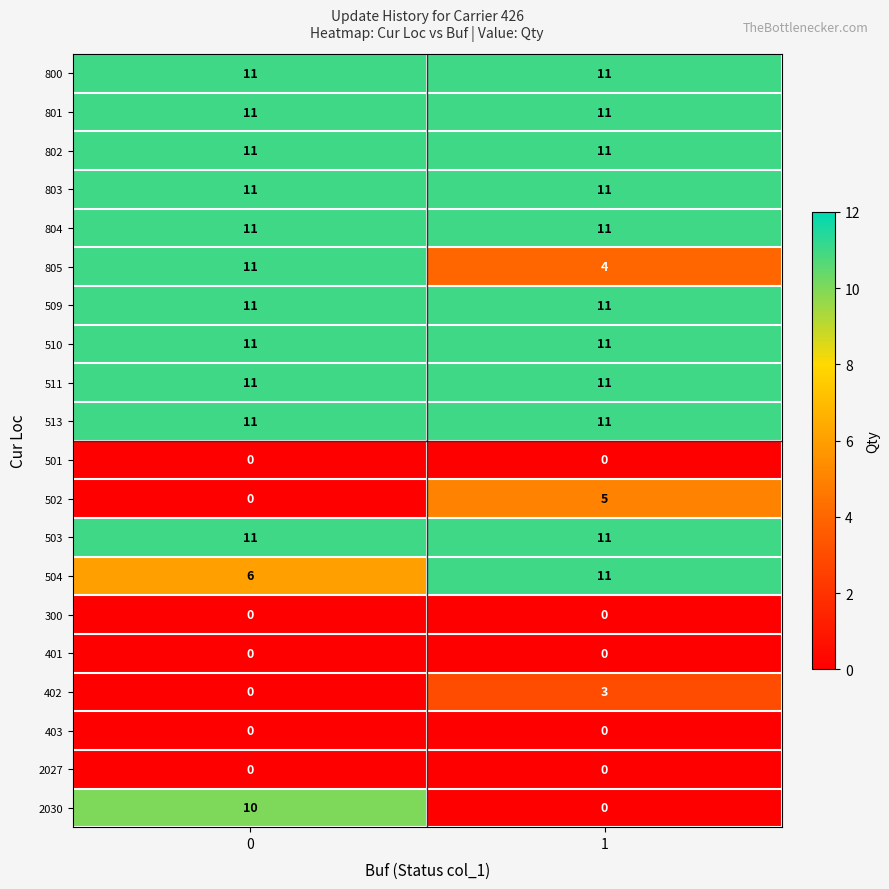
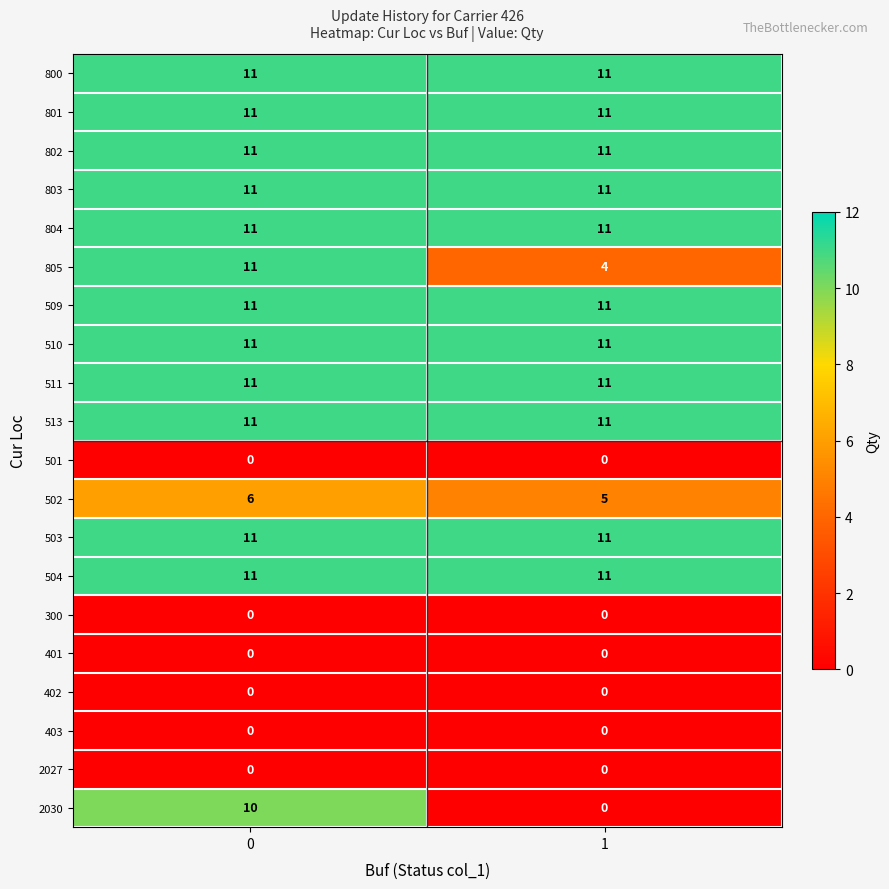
  {
    "800": {
      "0": 11,
      "1": 11
    },
    "801": {
      "0": 11,
      "1": 11
    },
    "802": {
      "0": 11,
      "1": 11
    },
    "803": {
      "0": 11,
      "1": 11
    },
    "804": {
      "0": 11,
      "1": 11
    },
    "805": {
      "0": 11,
      "1": 4
    },
    "509": {
      "0": 11,
      "1": 11
    },
    "510": {
      "0": 11,
      "1": 11
    },
    "511": {
      "0": 11,
      "1": 11
    },
    "513": {
      "0": 11,
      "1": 11
    },
    "501": {
      "0": 0,
      "1": 0
    },
    "502": {
-     "0": 0,
+     "0": 6,
      "1": 5
    },
    "503": {
      "0": 11,
      "1": 11
    },
    "504": {
-     "0": 6,
+     "0": 11,
      "1": 11
    },
    "300": {
      "0": 0,
      "1": 0
    },
    "401": {
      "0": 0,
      "1": 0
    },
    "402": {
      "0": 0,
-     "1": 3
+     "1": 0
    },
    "403": {
      "0": 0,
      "1": 0
    },
    "2027": {
      "0": 0,
      "1": 0
    },
    "2030": {
      "0": 10,
      "1": 0
    }
  }
